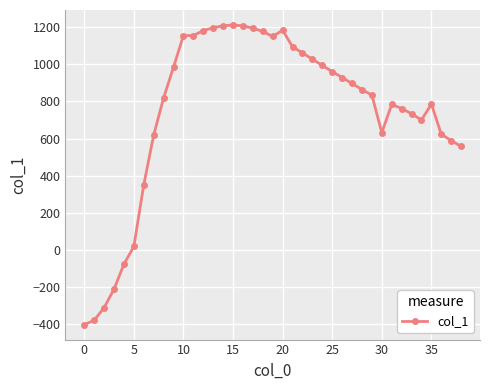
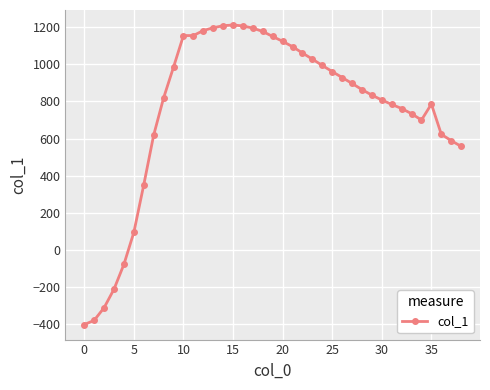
  {
    "0": -400,
-   "5": 20,
+   "5": 100,
    "10": 1160,
    "15": 1210,
-   "20": 1180,
+   "20": 1120,
    "25": 960,
-   "30": 630,
+   "30": 810,
    "35": 790
  }
